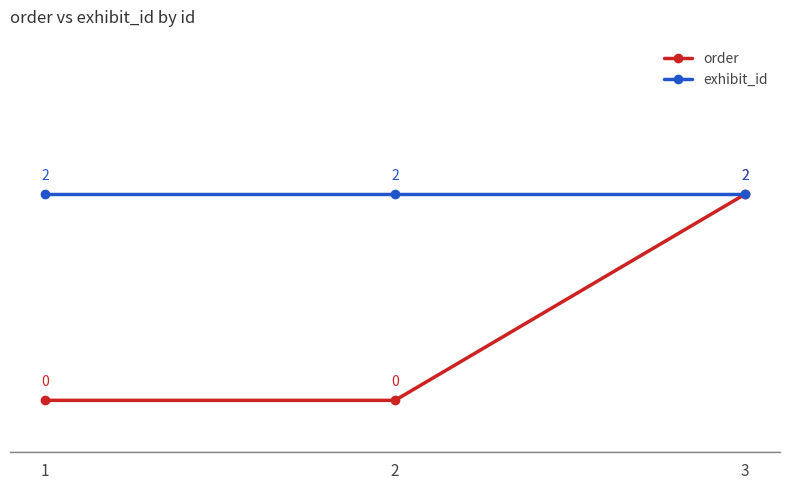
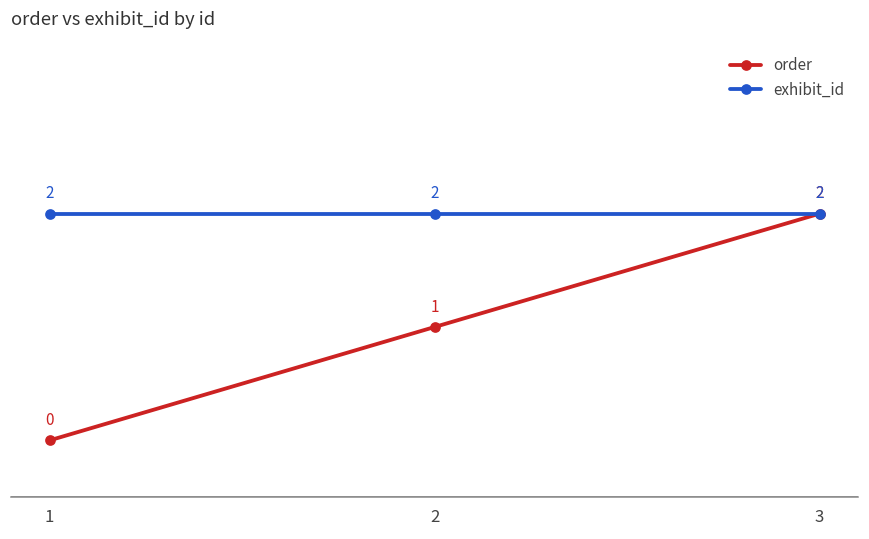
  {
    "order": {
      "1": 0,
-     "2": 0
+     "2": 1
    },
    "exhibit_id": {
      "1": 2,
      "2": 2
    }
  }
